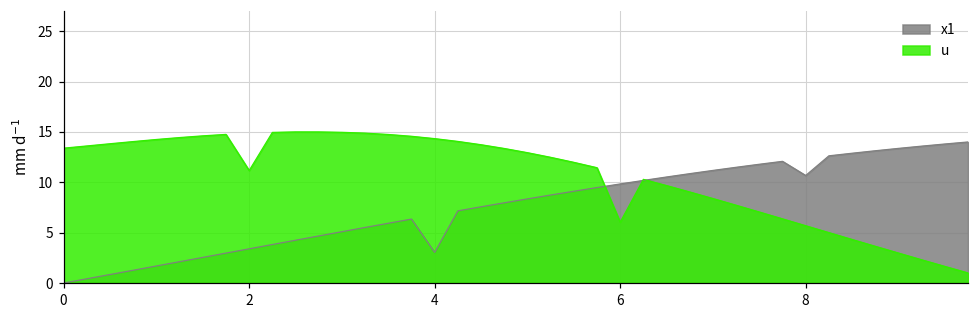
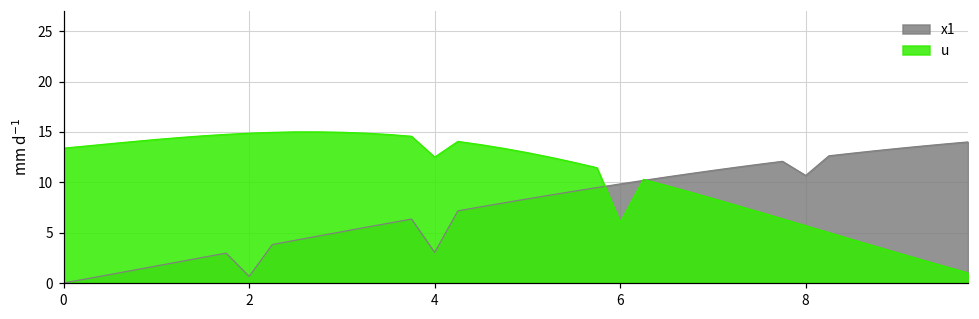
  {
    "x1": {
      "0": 0,
-     "2": 3,
+     "2": 1,
      "4": 3,
      "6": 10,
      "8": 11
    },
    "u": {
      "0": 13,
-     "2": 11,
-     "4": 14,
+     "2": 15,
+     "4": 12,
      "6": 6,
      "8": 6
    }
  }
